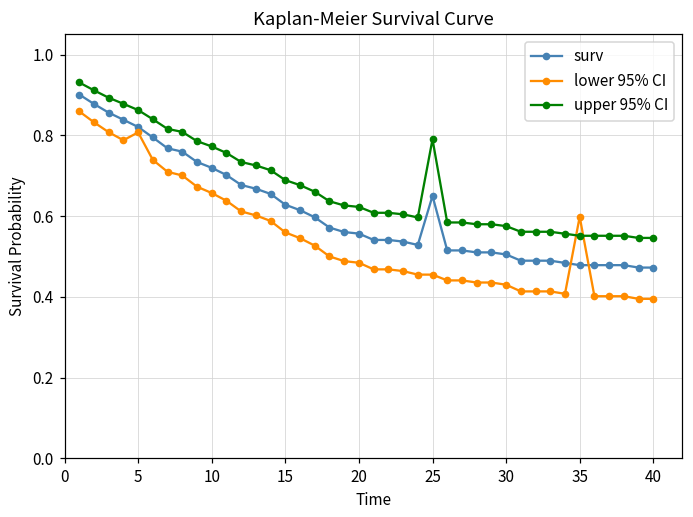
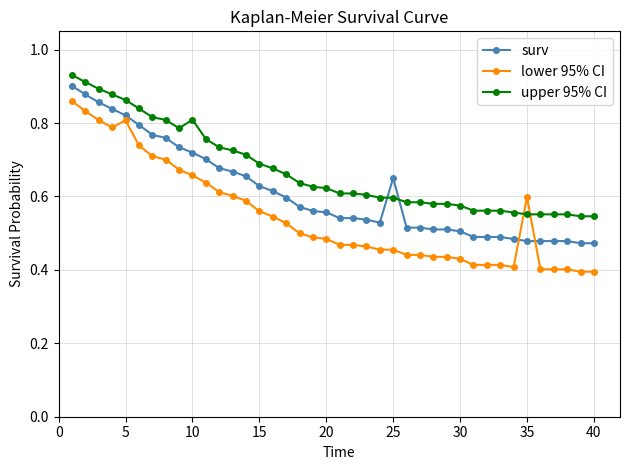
  {
    "surv": {
      "5": 0.82,
      "10": 0.72,
      "15": 0.63,
      "20": 0.56,
      "25": 0.65,
      "30": 0.51,
      "35": 0.48,
      "40": 0.47
    },
    "lower 95% CI": {
      "5": 0.81,
      "10": 0.66,
      "15": 0.56,
      "20": 0.48,
      "25": 0.46,
      "30": 0.43,
      "35": 0.60,
      "40": 0.40
    },
    "upper 95% CI": {
      "5": 0.86,
-     "10": 0.77,
+     "10": 0.81,
      "15": 0.69,
      "20": 0.62,
-     "25": 0.79,
+     "25": 0.60,
      "30": 0.58,
      "35": 0.55,
      "40": 0.55
    }
  }
